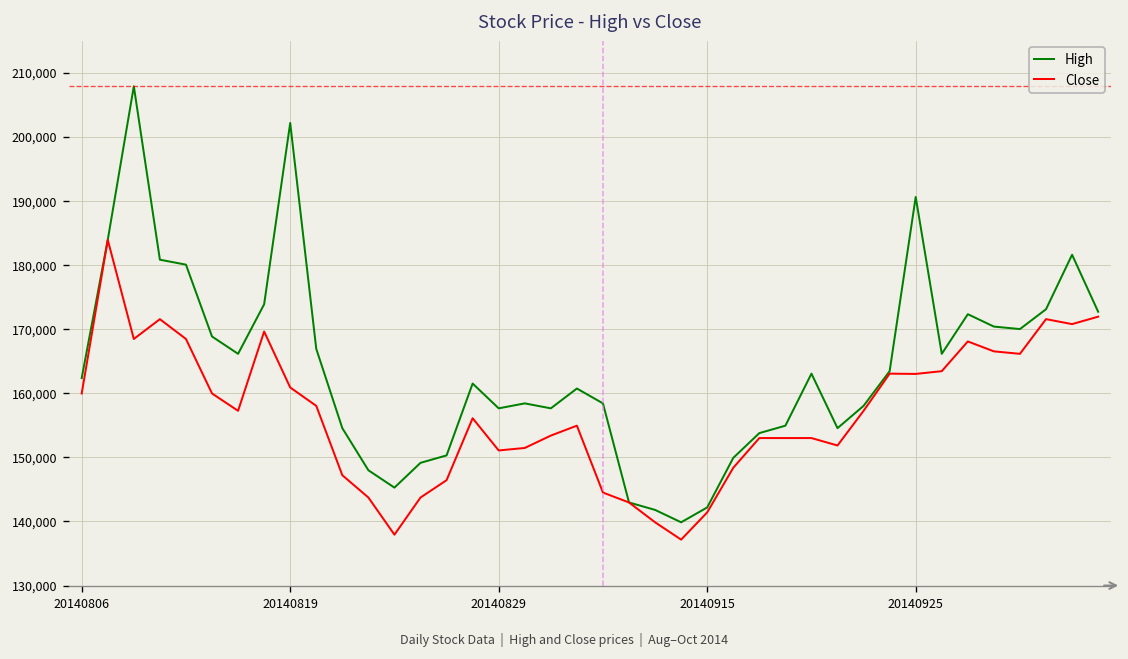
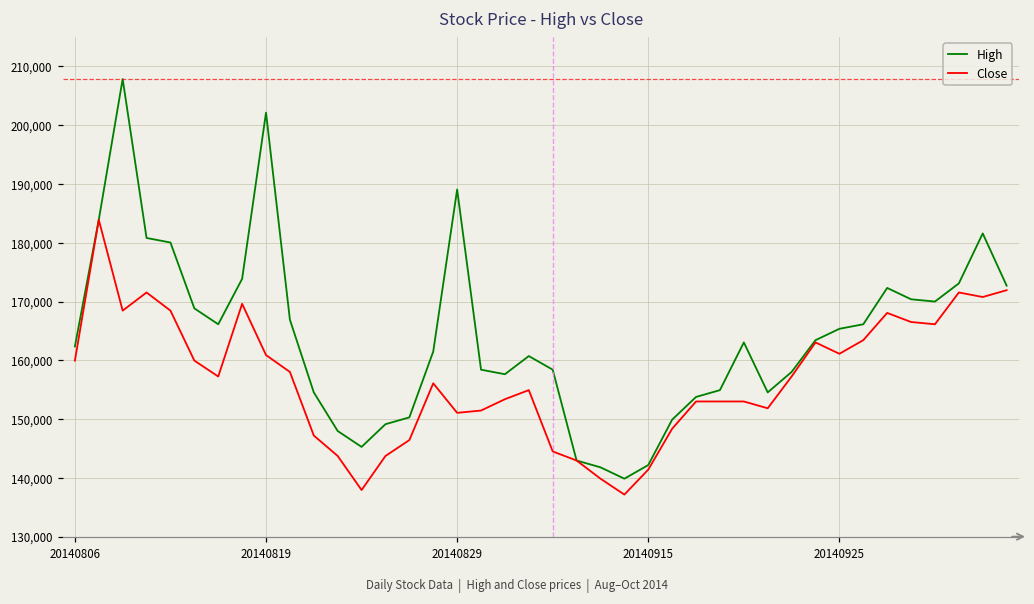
  {
    "High": {
      "20140806": "162,000",
      "20140819": "202,000",
-     "20140829": "158,000",
+     "20140829": "189,000",
      "20140915": "142,000",
-     "20140925": "191,000"
+     "20140925": "165,000"
    },
    "Close": {
      "20140806": "160,000",
      "20140819": "161,000",
      "20140829": "151,000",
      "20140915": "141,000",
-     "20140925": "163,000"
+     "20140925": "161,000"
    }
  }
